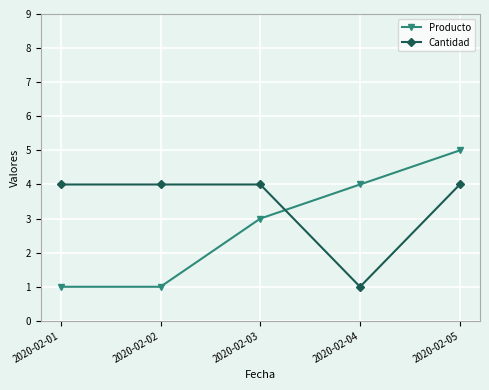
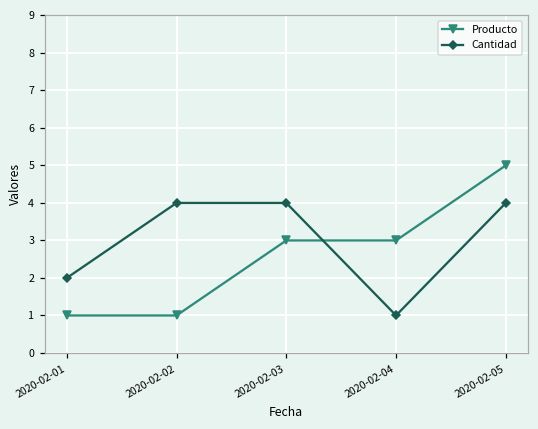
  {
    "Producto": {
      "2020-02-01": 1,
      "2020-02-02": 1,
      "2020-02-03": 3,
-     "2020-02-04": 4,
+     "2020-02-04": 3,
      "2020-02-05": 5
    },
    "Cantidad": {
-     "2020-02-01": 4,
+     "2020-02-01": 2,
      "2020-02-02": 4,
      "2020-02-03": 4,
      "2020-02-04": 1,
      "2020-02-05": 4
    }
  }
